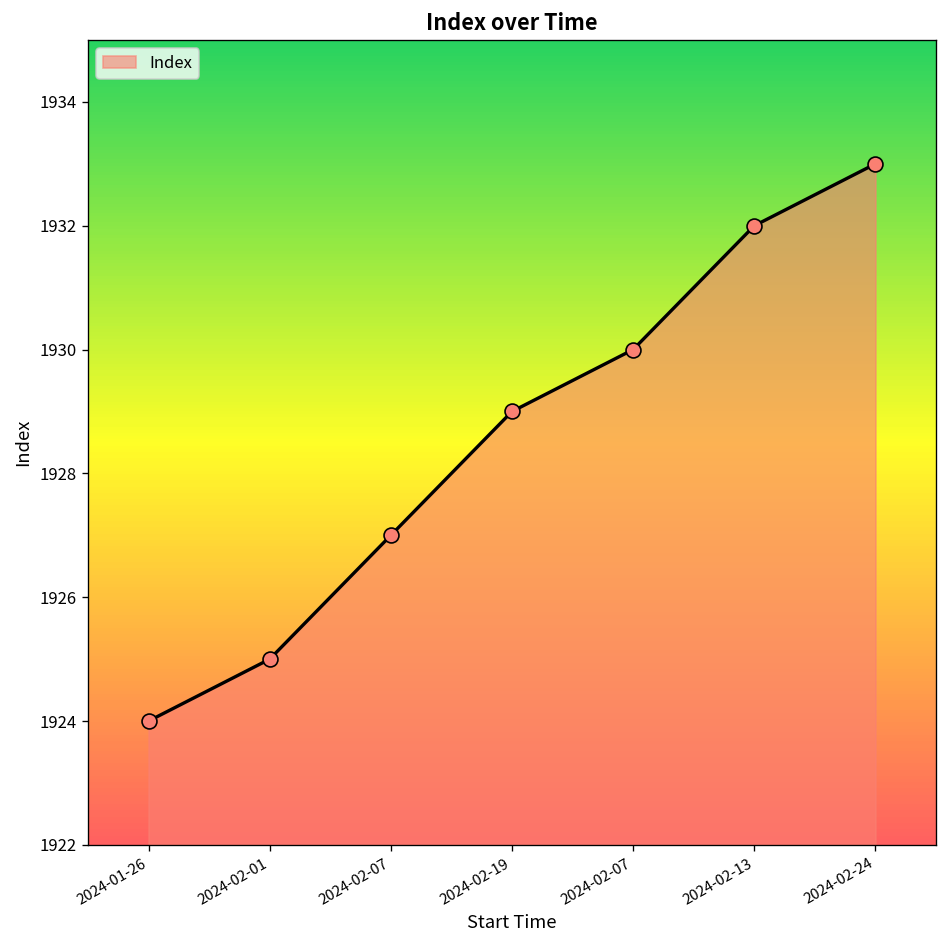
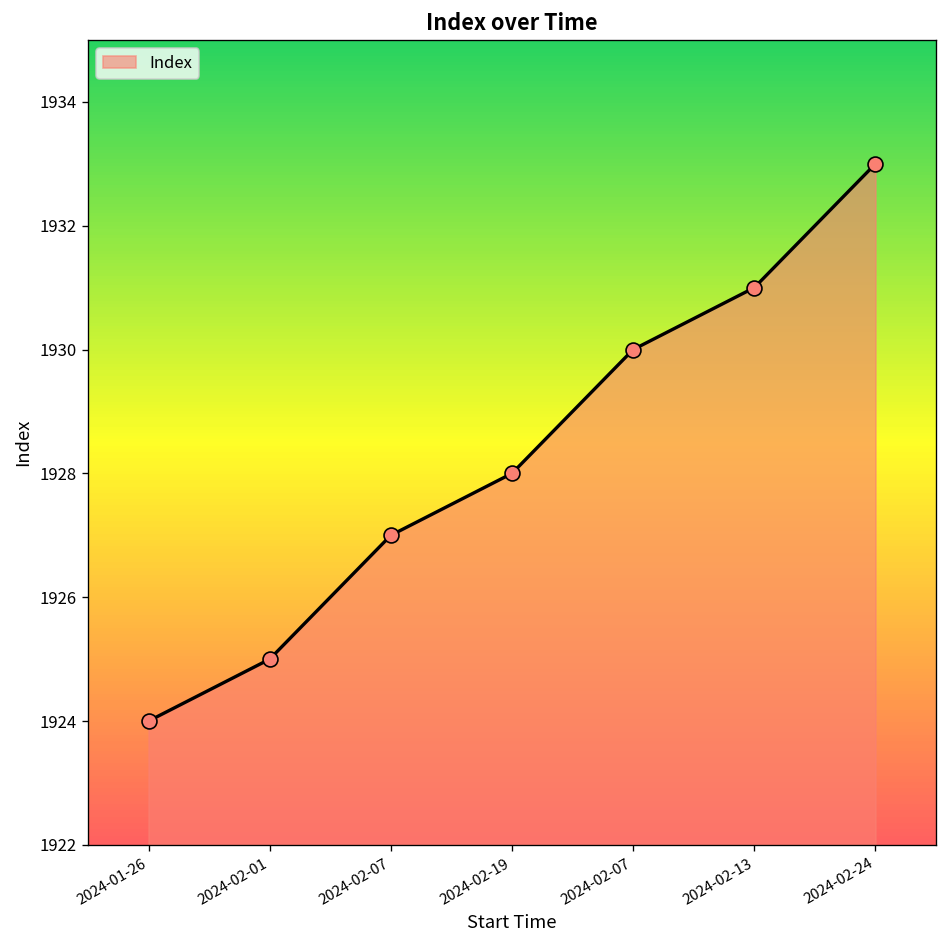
  {
    "2024-01-26": 1924,
    "2024-02-01": 1925,
-   "2024-02-19": 1929,
-   "2024-02-13": 1932,
+   "2024-02-19": 1928,
+   "2024-02-13": 1931,
    "2024-02-24": 1933
  }
